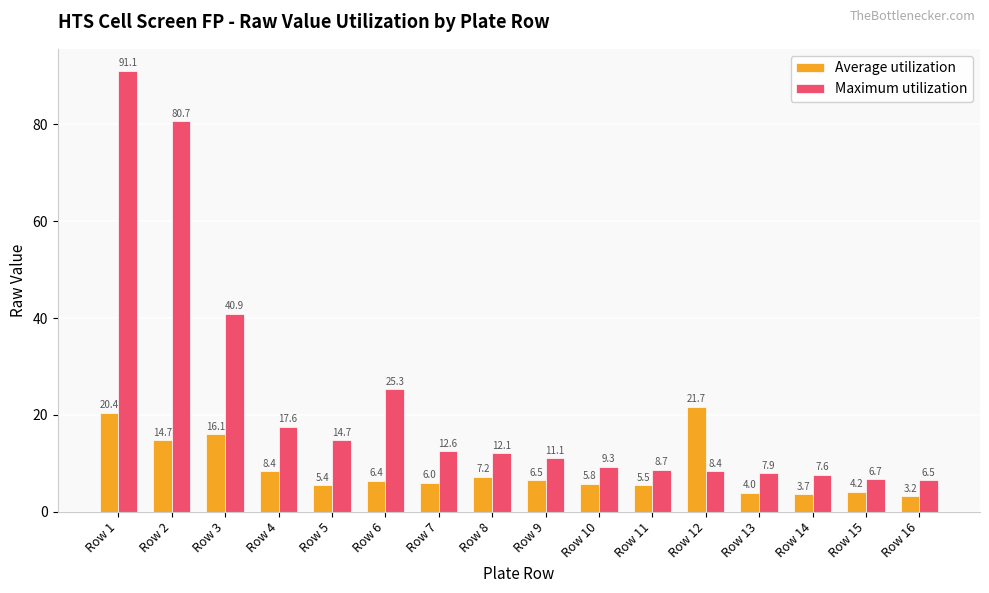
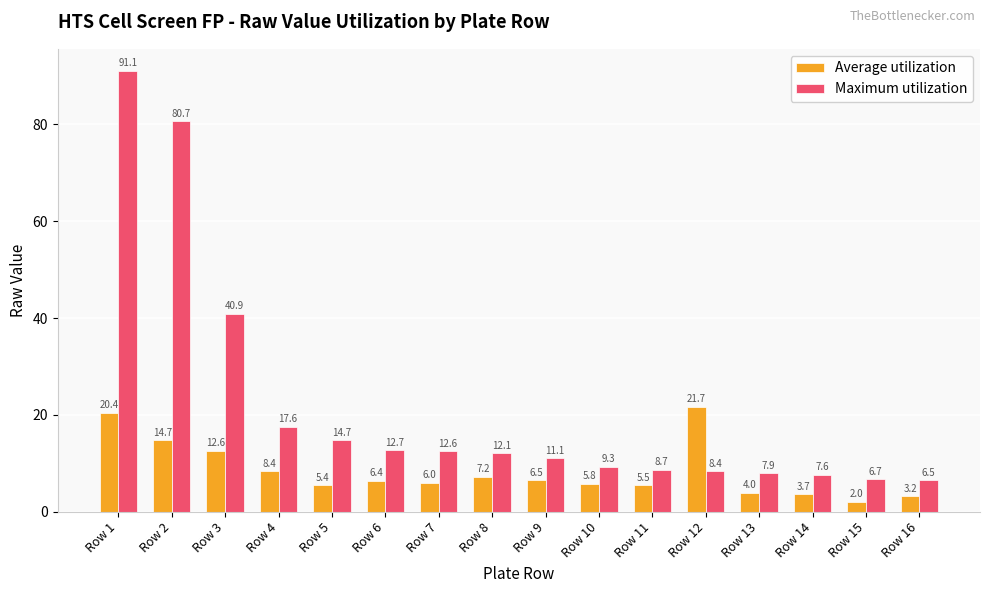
  {
    "Average utilization": {
      "Row 1": 20.4,
      "Row 2": 14.7,
-     "Row 3": 16.1,
+     "Row 3": 12.6,
      "Row 4": 8.4,
      "Row 5": 5.4,
      "Row 6": 6.4,
      "Row 7": 6.0,
      "Row 8": 7.2,
      "Row 9": 6.5,
      "Row 10": 5.8,
      "Row 11": 5.5,
      "Row 12": 21.7,
      "Row 13": 4.0,
      "Row 14": 3.7,
-     "Row 15": 4.2,
+     "Row 15": 2.0,
      "Row 16": 3.2
    },
    "Maximum utilization": {
      "Row 1": 91.1,
      "Row 2": 80.7,
      "Row 3": 40.9,
      "Row 4": 17.6,
      "Row 5": 14.7,
-     "Row 6": 25.3,
+     "Row 6": 12.7,
      "Row 7": 12.6,
      "Row 8": 12.1,
      "Row 9": 11.1,
      "Row 10": 9.3,
      "Row 11": 8.7,
      "Row 12": 8.4,
      "Row 13": 7.9,
      "Row 14": 7.6,
      "Row 15": 6.7,
      "Row 16": 6.5
    }
  }
